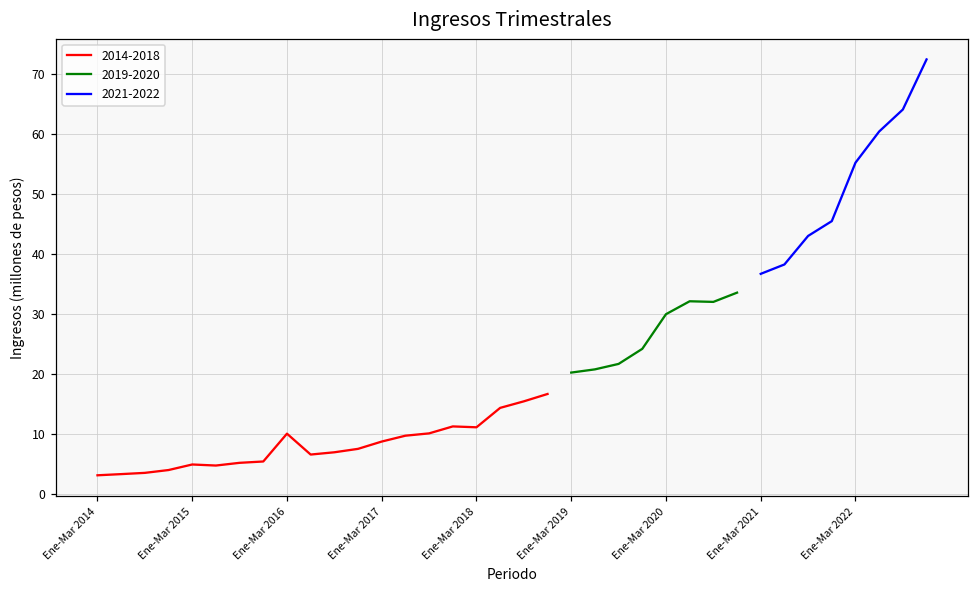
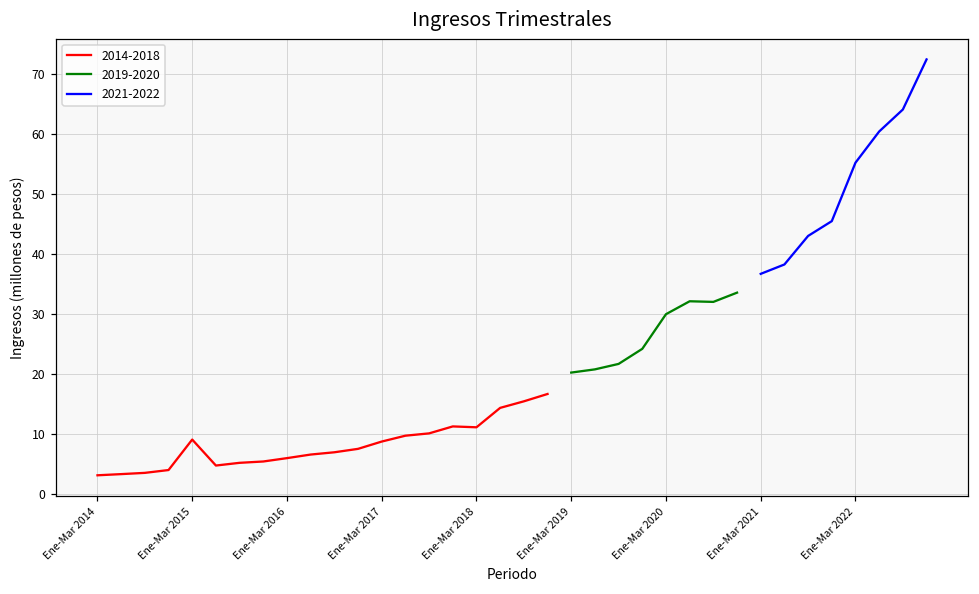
  {
    "2014-2018": {
      "Ene-Mar 2014": 3,
-     "Ene-Mar 2015": 5,
-     "Ene-Mar 2016": 10,
+     "Ene-Mar 2015": 9,
+     "Ene-Mar 2016": 6,
      "Ene-Mar 2017": 9,
      "Ene-Mar 2018": 11
    },
    "2019-2020": {
      "Ene-Mar 2019": 20,
      "Ene-Mar 2020": 30
    },
    "2021-2022": {
      "Ene-Mar 2021": 37,
      "Ene-Mar 2022": 55
    }
  }
